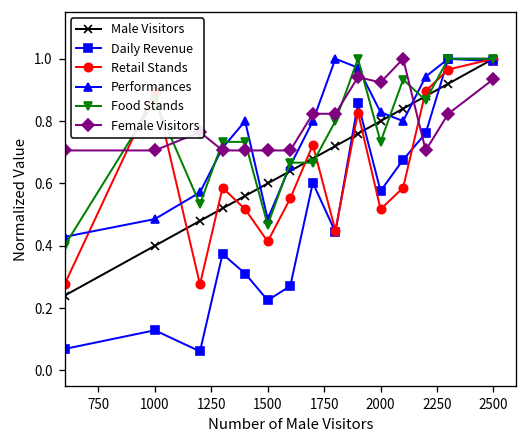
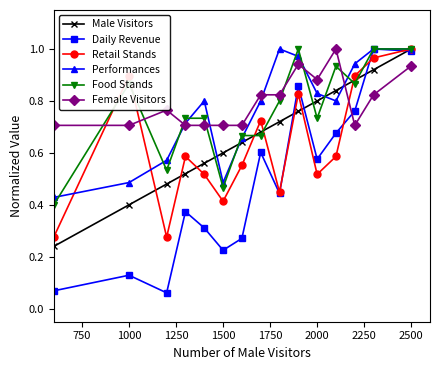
  {
    "Male Visitors": {
      "1000": 0.40,
      "1500": 0.60,
      "2000": 0.80
    },
    "Retail Stands": {
      "1500": 0.41,
      "2000": 0.52
    },
    "Food Stands": {
      "1500": 0.47,
      "2000": 0.73
    },
    "Female Visitors": {
      "1000": 0.71,
      "1500": 0.71,
-     "2000": 0.92,
+     "2000": 0.88,
      "2500": 0.93
    }
  }
